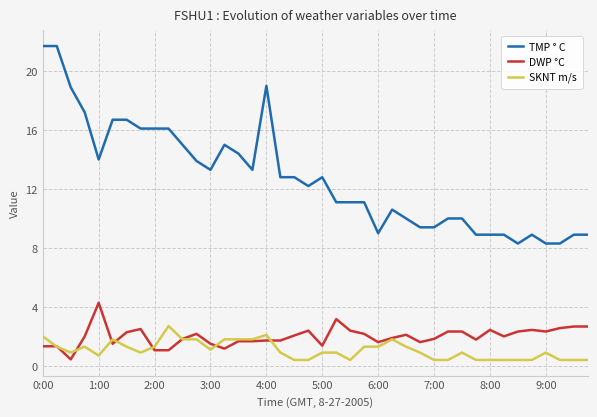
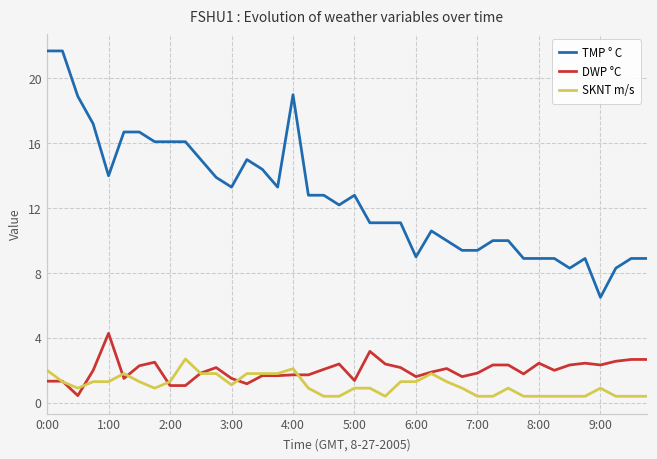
  {
    "TMP ° C": {
      "0:00": 21.7,
      "1:00": 14.0,
      "2:00": 16.1,
      "3:00": 13.3,
      "4:00": 19.0,
      "5:00": 12.8,
      "6:00": 9.0,
      "7:00": 9.4,
      "8:00": 8.9,
-     "9:00": 8.3
+     "9:00": 6.5
    },
    "DWP °C": {
      "0:00": 1.3,
      "1:00": 4.3,
      "2:00": 1.1,
      "3:00": 1.5,
      "4:00": 1.7,
      "5:00": 1.4,
      "6:00": 1.6,
      "7:00": 1.8,
      "8:00": 2.4,
      "9:00": 2.3
    },
    "SKNT m/s": {
      "0:00": 2.0,
-     "1:00": 0.7,
+     "1:00": 1.3,
      "2:00": 1.3,
      "3:00": 1.1,
      "4:00": 2.1,
      "5:00": 0.9,
      "6:00": 1.3,
      "7:00": 0.4,
      "8:00": 0.4,
      "9:00": 0.9
    }
  }
